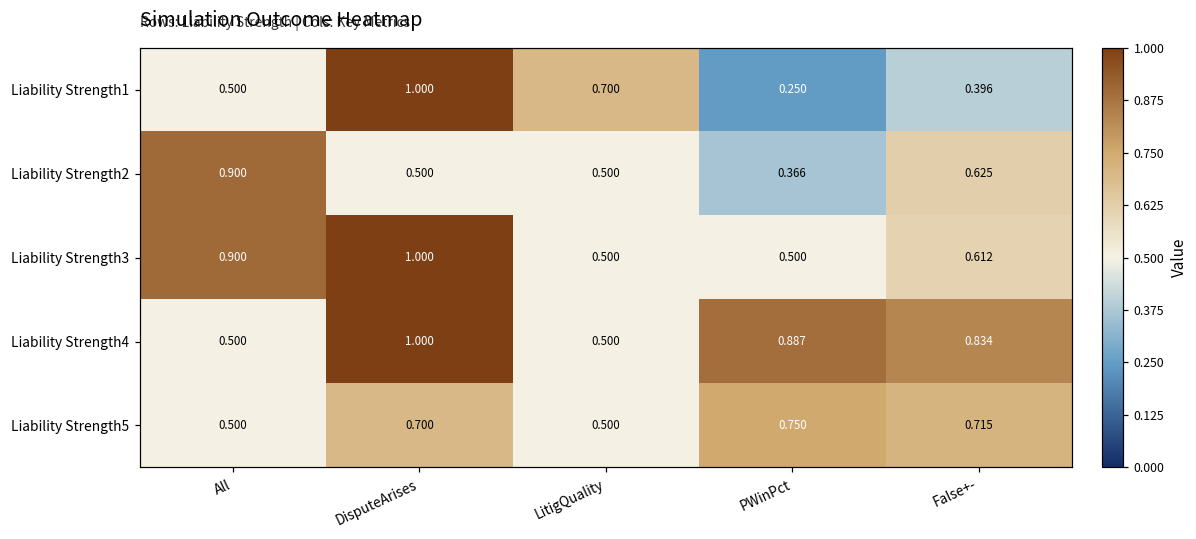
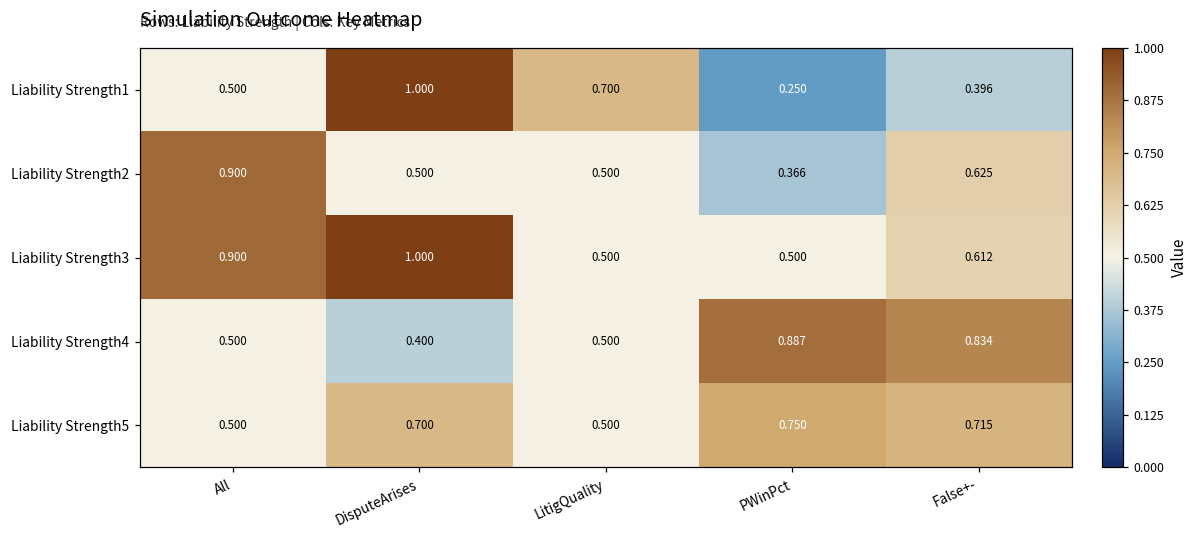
  {
    "Liability Strength1": {
      "All": 0.500,
      "DisputeArises": 1.000,
      "LitigQuality": 0.700,
      "PWinPct": 0.250,
      "False+-": 0.396
    },
    "Liability Strength2": {
      "All": 0.900,
      "DisputeArises": 0.500,
      "LitigQuality": 0.500,
      "PWinPct": 0.366,
      "False+-": 0.625
    },
    "Liability Strength3": {
      "All": 0.900,
      "DisputeArises": 1.000,
      "LitigQuality": 0.500,
      "PWinPct": 0.500,
      "False+-": 0.612
    },
    "Liability Strength4": {
      "All": 0.500,
-     "DisputeArises": 1.000,
+     "DisputeArises": 0.400,
      "LitigQuality": 0.500,
      "PWinPct": 0.887,
      "False+-": 0.834
    },
    "Liability Strength5": {
      "All": 0.500,
      "DisputeArises": 0.700,
      "LitigQuality": 0.500,
      "PWinPct": 0.750,
      "False+-": 0.715
    }
  }
